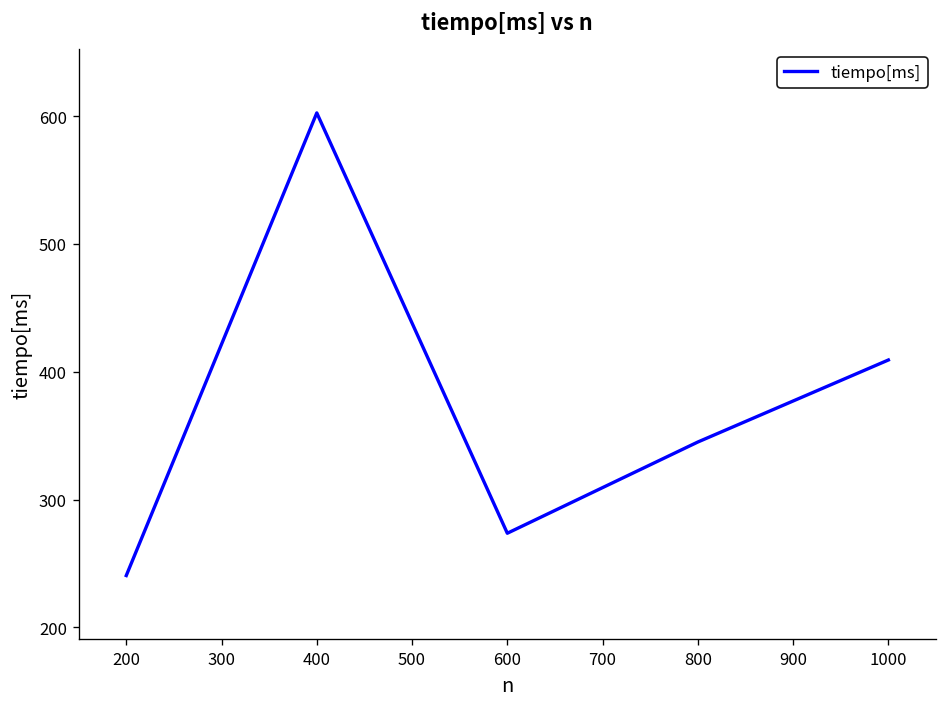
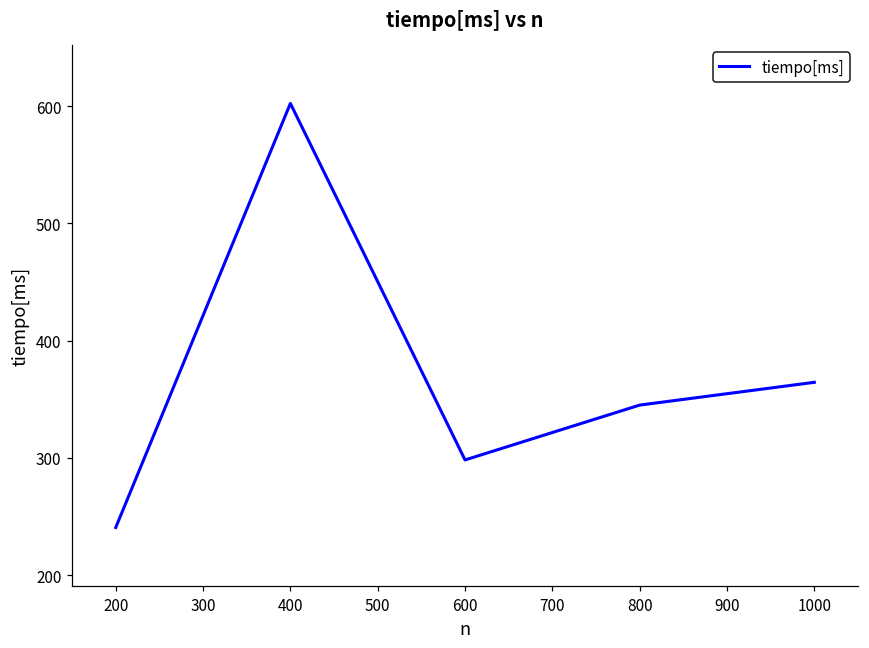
  {
    "200": 241,
    "400": 602,
-   "600": 274,
+   "600": 298,
    "800": 345,
-   "1000": 409
+   "1000": 364
  }
